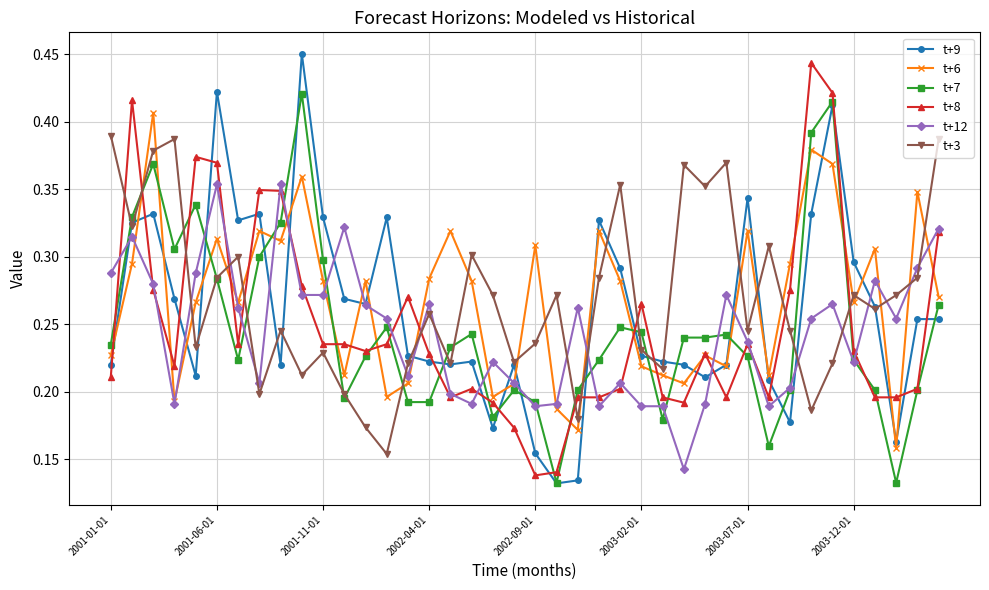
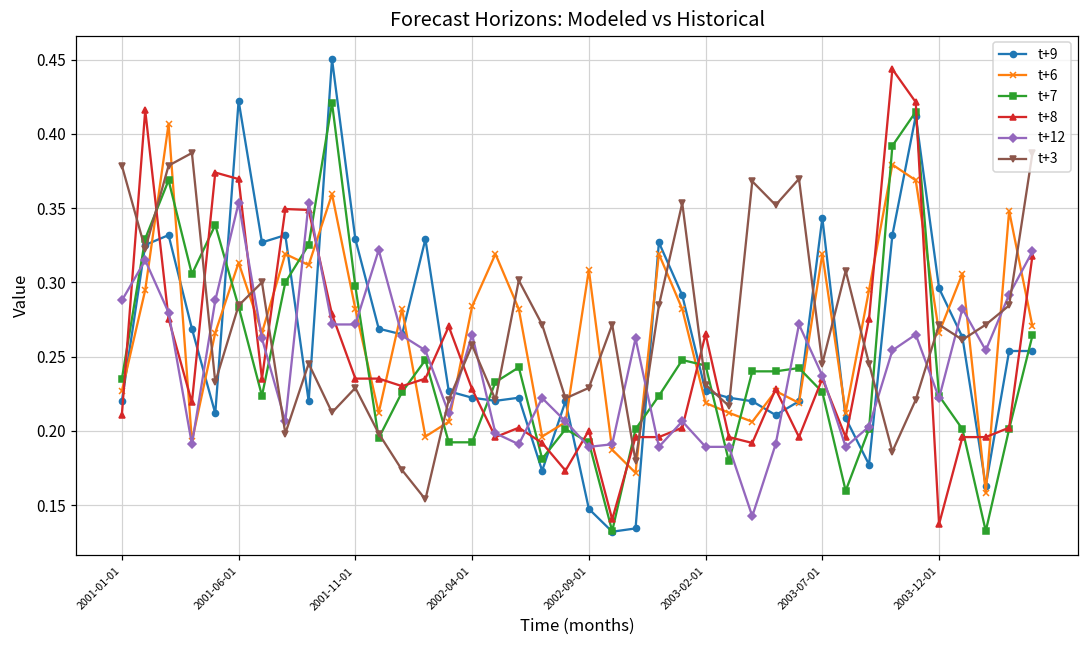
  {
    "t+9": {
      "2001-01-01": 0.220,
      "2001-06-01": 0.422,
      "2001-11-01": 0.329,
      "2002-04-01": 0.222,
-     "2002-09-01": 0.154,
+     "2002-09-01": 0.147,
      "2003-02-01": 0.227,
      "2003-07-01": 0.343,
      "2003-12-01": 0.296
    },
    "t+6": {
      "2001-01-01": 0.227,
      "2001-06-01": 0.313,
      "2001-11-01": 0.282,
      "2002-04-01": 0.284,
      "2002-09-01": 0.308,
      "2003-02-01": 0.219,
      "2003-07-01": 0.319,
      "2003-12-01": 0.266
    },
    "t+7": {
      "2001-01-01": 0.235,
      "2001-11-01": 0.297,
      "2002-04-01": 0.192,
      "2002-09-01": 0.192,
      "2003-02-01": 0.244,
      "2003-07-01": 0.226
    },
    "t+8": {
      "2001-01-01": 0.211,
      "2001-06-01": 0.370,
      "2001-11-01": 0.235,
      "2002-04-01": 0.228,
-     "2002-09-01": 0.138,
+     "2002-09-01": 0.200,
      "2003-02-01": 0.265,
      "2003-07-01": 0.235,
-     "2003-12-01": 0.230
+     "2003-12-01": 0.137
    },
    "t+12": {
      "2001-01-01": 0.288,
      "2001-06-01": 0.354,
      "2001-11-01": 0.272,
      "2002-04-01": 0.265,
      "2002-09-01": 0.189,
      "2003-02-01": 0.189,
      "2003-07-01": 0.237
    },
    "t+3": {
-     "2001-01-01": 0.390,
+     "2001-01-01": 0.379,
      "2001-11-01": 0.229,
      "2002-04-01": 0.258,
-     "2002-09-01": 0.236,
+     "2002-09-01": 0.229,
      "2003-02-01": 0.231,
      "2003-07-01": 0.245,
      "2003-12-01": 0.272
    }
  }
